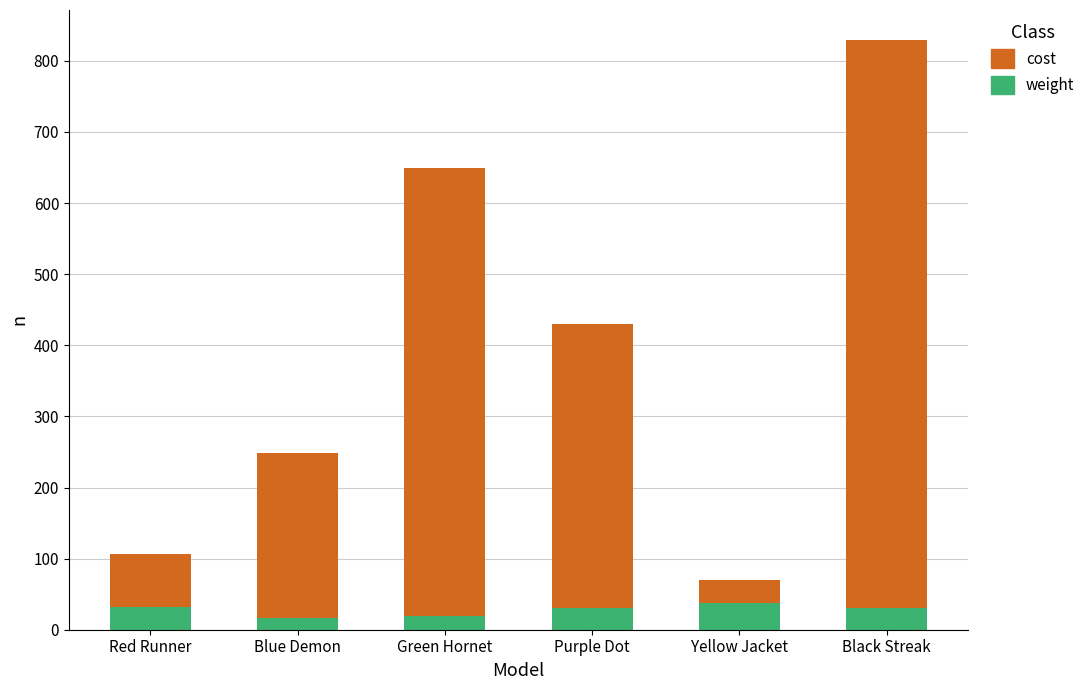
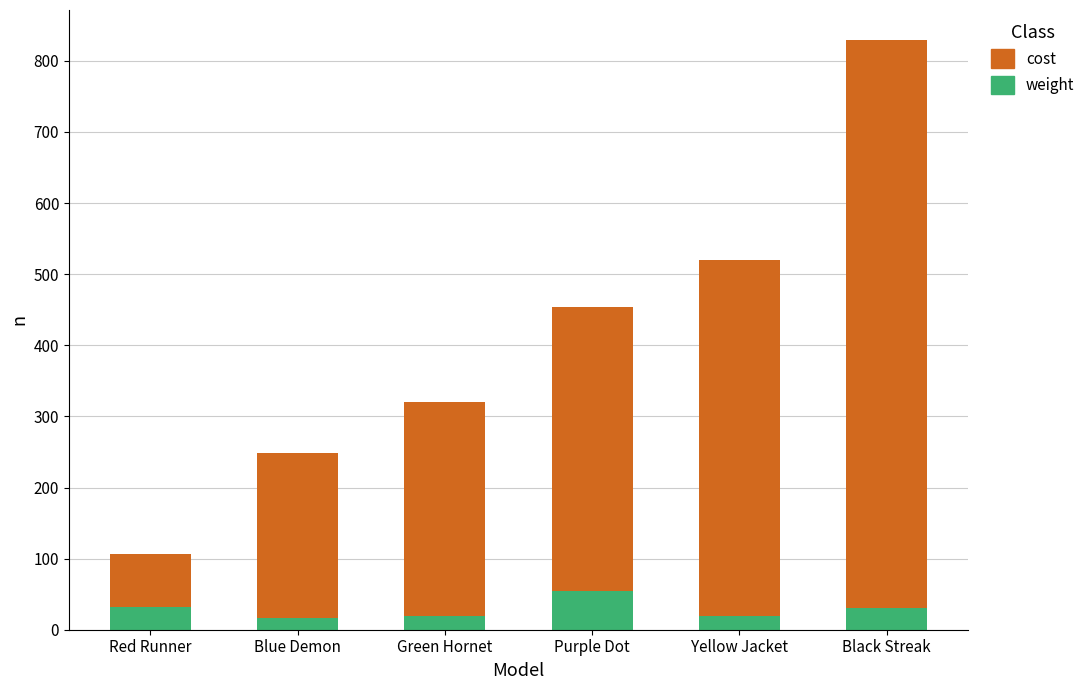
  {
    "weight": {
      "Red Runner": 30,
      "Blue Demon": 20,
      "Green Hornet": 20,
-     "Purple Dot": 30,
-     "Yellow Jacket": 40,
+     "Purple Dot": 50,
+     "Yellow Jacket": 20,
      "Black Streak": 30
    },
    "cost": {
      "Red Runner": 80,
      "Blue Demon": 230,
-     "Green Hornet": 630,
+     "Green Hornet": 300,
      "Purple Dot": 400,
-     "Yellow Jacket": 30,
+     "Yellow Jacket": 500,
      "Black Streak": 800
    }
  }
